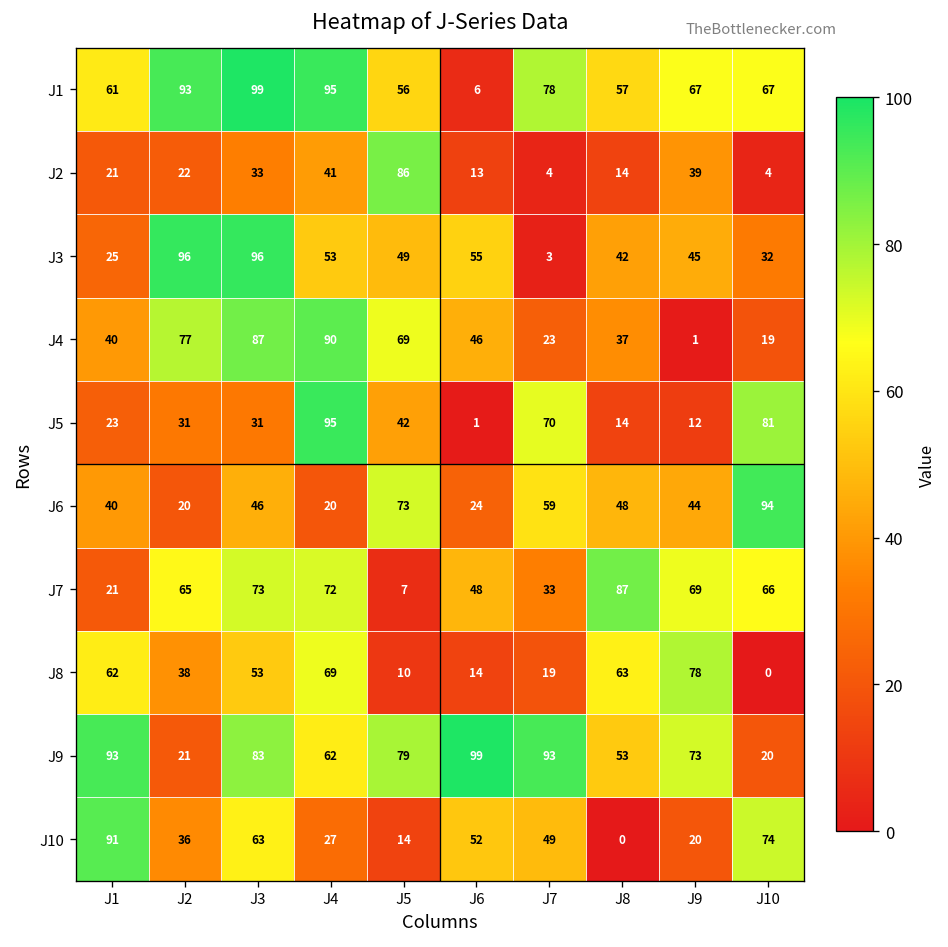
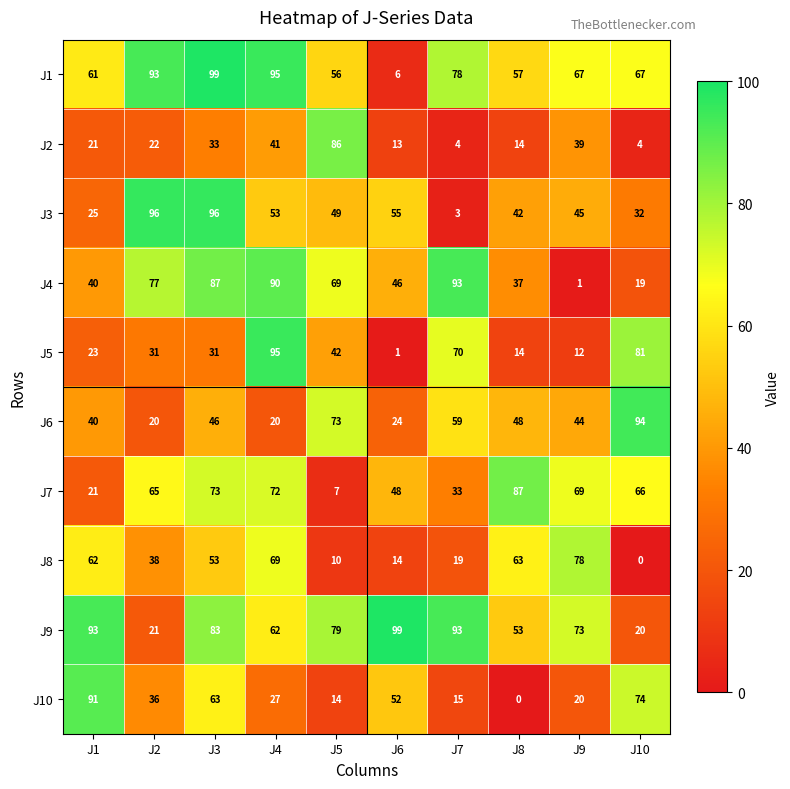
  {
    "J1": {
      "J1": 61,
      "J2": 93,
      "J3": 99,
      "J4": 95,
      "J5": 56,
      "J6": 6,
      "J7": 78,
      "J8": 57,
      "J9": 67,
      "J10": 67
    },
    "J2": {
      "J1": 21,
      "J2": 22,
      "J3": 33,
      "J4": 41,
      "J5": 86,
      "J6": 13,
      "J7": 4,
      "J8": 14,
      "J9": 39,
      "J10": 4
    },
    "J3": {
      "J1": 25,
      "J2": 96,
      "J3": 96,
      "J4": 53,
      "J5": 49,
      "J6": 55,
      "J7": 3,
      "J8": 42,
      "J9": 45,
      "J10": 32
    },
    "J4": {
      "J1": 40,
      "J2": 77,
      "J3": 87,
      "J4": 90,
      "J5": 69,
      "J6": 46,
-     "J7": 23,
+     "J7": 93,
      "J8": 37,
      "J9": 1,
      "J10": 19
    },
    "J5": {
      "J1": 23,
      "J2": 31,
      "J3": 31,
      "J4": 95,
      "J5": 42,
      "J6": 1,
      "J7": 70,
      "J8": 14,
      "J9": 12,
      "J10": 81
    },
    "J6": {
      "J1": 40,
      "J2": 20,
      "J3": 46,
      "J4": 20,
      "J5": 73,
      "J6": 24,
      "J7": 59,
      "J8": 48,
      "J9": 44,
      "J10": 94
    },
    "J7": {
      "J1": 21,
      "J2": 65,
      "J3": 73,
      "J4": 72,
      "J5": 7,
      "J6": 48,
      "J7": 33,
      "J8": 87,
      "J9": 69,
      "J10": 66
    },
    "J8": {
      "J1": 62,
      "J2": 38,
      "J3": 53,
      "J4": 69,
      "J5": 10,
      "J6": 14,
      "J7": 19,
      "J8": 63,
      "J9": 78,
      "J10": 0
    },
    "J9": {
      "J1": 93,
      "J2": 21,
      "J3": 83,
      "J4": 62,
      "J5": 79,
      "J6": 99,
      "J7": 93,
      "J8": 53,
      "J9": 73,
      "J10": 20
    },
    "J10": {
      "J1": 91,
      "J2": 36,
      "J3": 63,
      "J4": 27,
      "J5": 14,
      "J6": 52,
-     "J7": 49,
+     "J7": 15,
      "J8": 0,
      "J9": 20,
      "J10": 74
    }
  }
